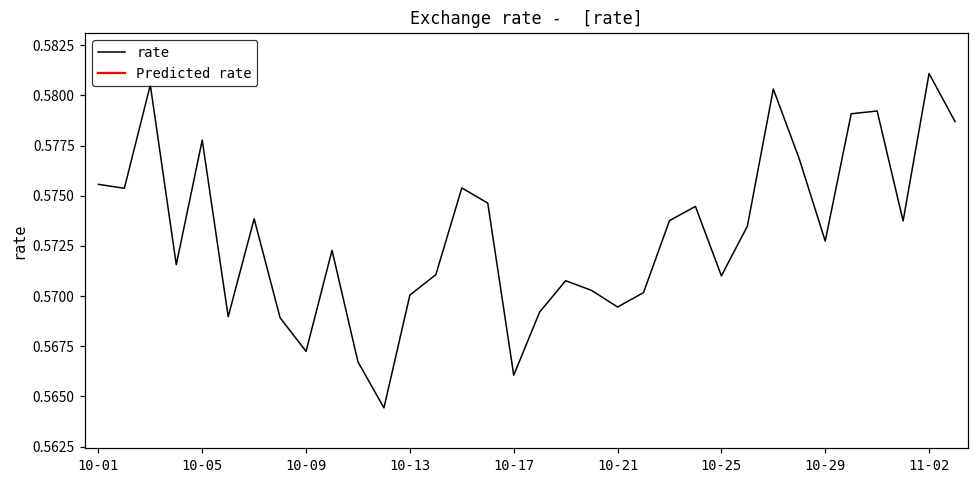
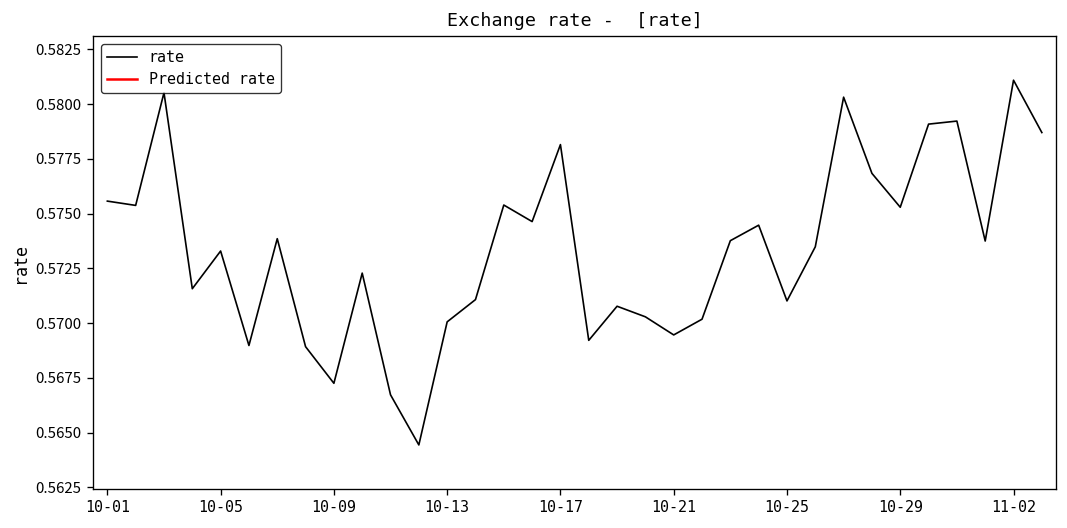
  {
    "rate": {
      "10-01": 0.5756,
-     "10-05": 0.5778,
+     "10-05": 0.5733,
      "10-09": 0.5672,
      "10-13": 0.5701,
-     "10-17": 0.5661,
+     "10-17": 0.5781,
      "10-21": 0.5695,
      "10-25": 0.5710,
-     "10-29": 0.5727,
+     "10-29": 0.5753,
      "11-02": 0.5811
    }
  }
